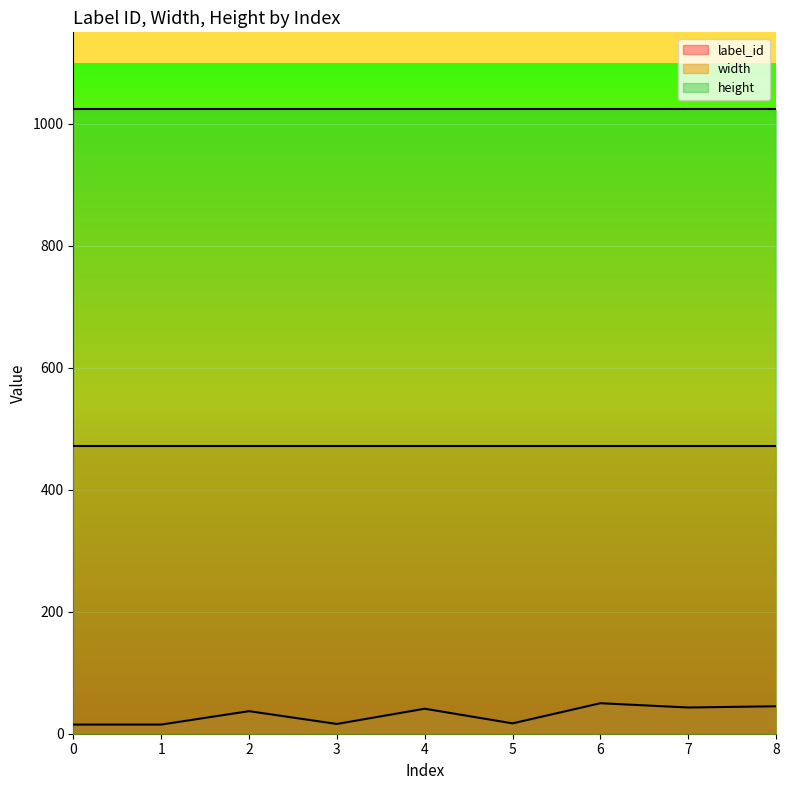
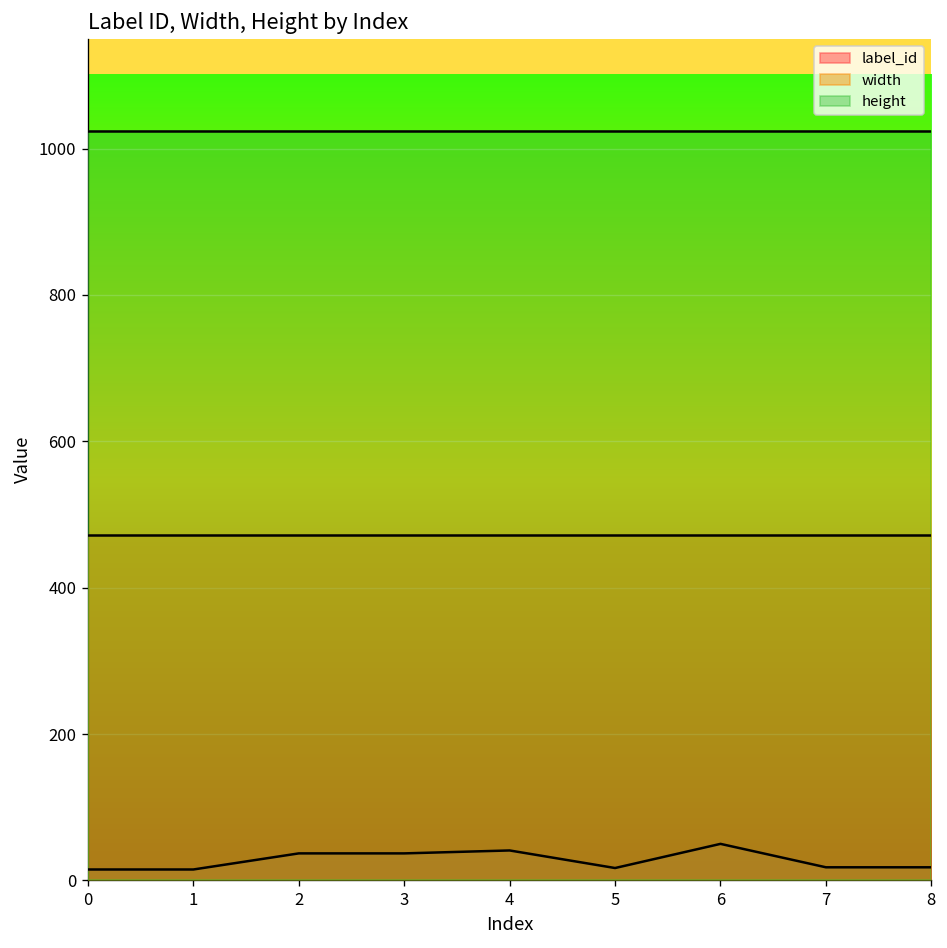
  {
    "label_id": {
      "0": 20,
      "1": 20,
      "2": 40,
-     "3": 20,
+     "3": 40,
      "4": 40,
      "5": 20,
      "6": 50,
-     "7": 40,
-     "8": 50
+     "7": 20,
+     "8": 20
    },
    "width": {
      "0": 470,
      "1": 470,
      "2": 470,
      "3": 470,
      "4": 470,
      "5": 470,
      "6": 470,
      "7": 470,
      "8": 470
    },
    "height": {
      "0": 1020,
      "1": 1020,
      "2": 1020,
      "3": 1020,
      "4": 1020,
      "5": 1020,
      "6": 1020,
      "7": 1020,
      "8": 1020
    }
  }
